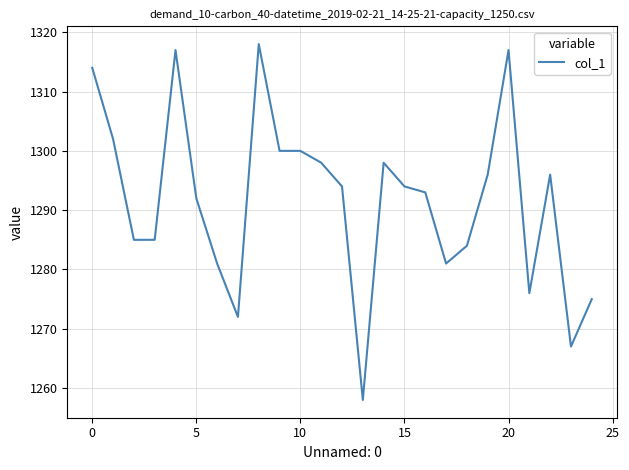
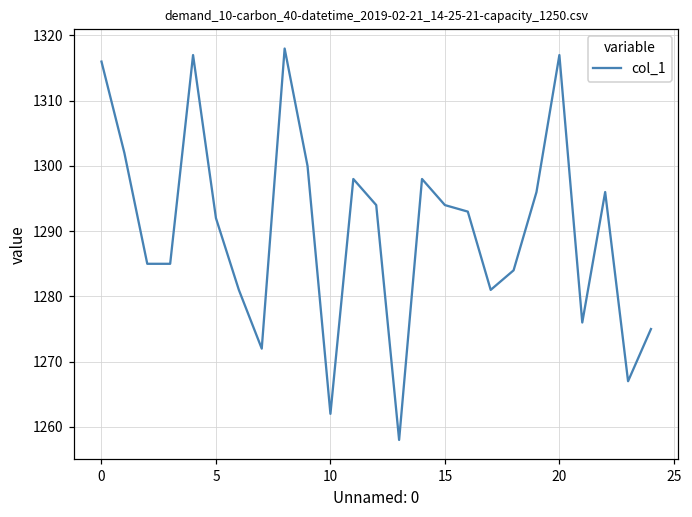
  {
-   "0": 1314,
+   "0": 1316,
    "5": 1292,
-   "10": 1300,
+   "10": 1262,
    "15": 1294,
    "20": 1317
  }
